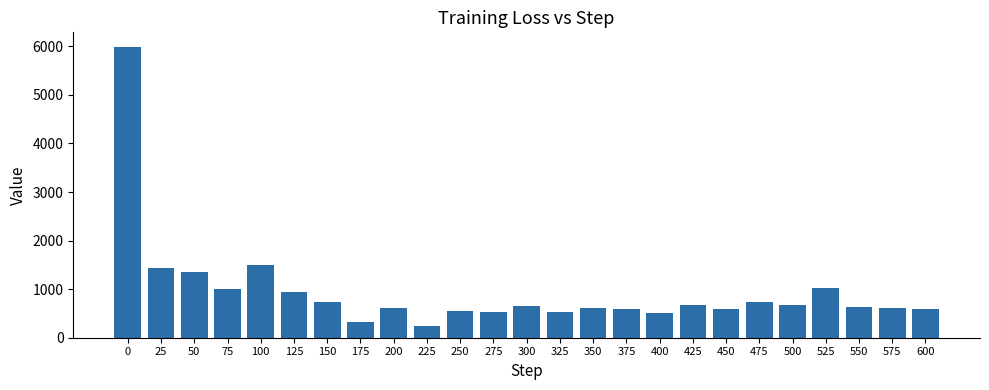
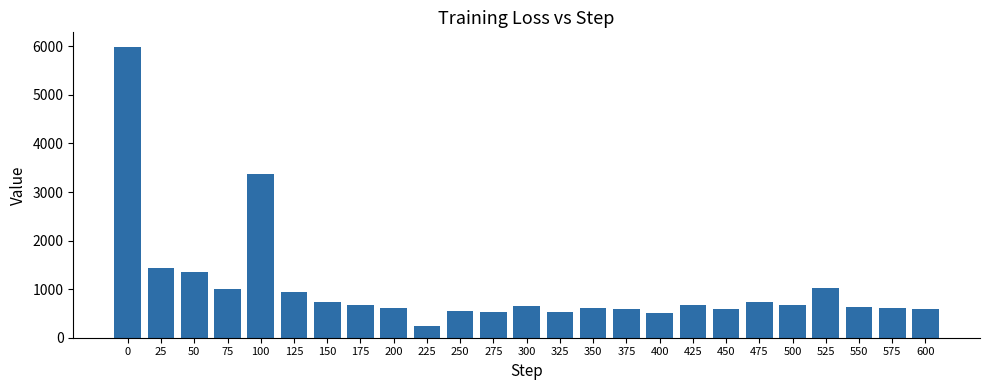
  {
    "0": 6000,
    "25": 1400,
    "50": 1400,
    "75": 1000,
-   "100": 1500,
+   "100": 3400,
    "125": 900,
    "150": 700,
-   "175": 300,
+   "175": 700,
    "200": 600,
    "225": 300,
    "250": 500,
    "275": 500,
    "300": 700,
    "325": 500,
    "350": 600,
    "375": 600,
    "400": 500,
    "425": 700,
    "450": 600,
    "475": 700,
    "500": 700,
    "525": 1000,
    "550": 600,
    "575": 600,
    "600": 600
  }
